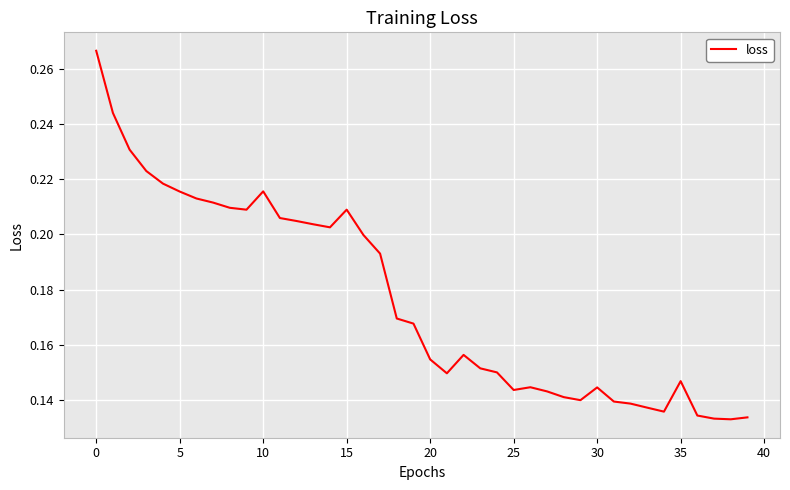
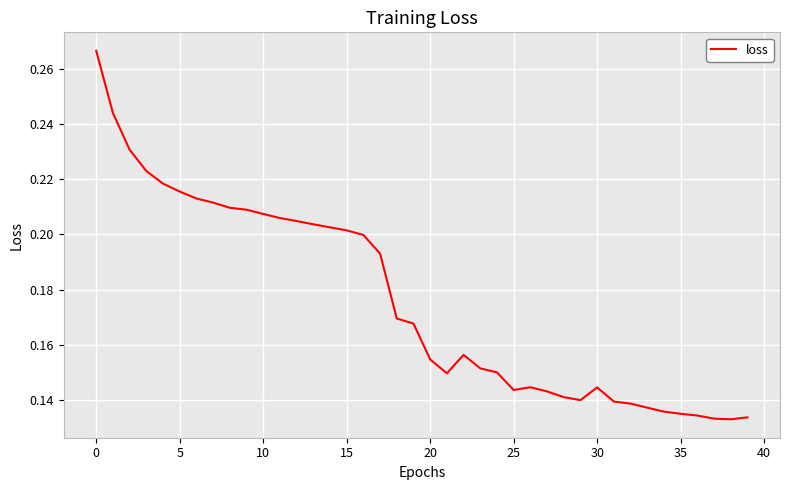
  {
    "0": 0.267,
    "5": 0.216,
-   "10": 0.216,
-   "15": 0.209,
+   "10": 0.207,
+   "15": 0.201,
    "20": 0.155,
    "25": 0.144,
    "30": 0.145,
-   "35": 0.147
+   "35": 0.135
  }
